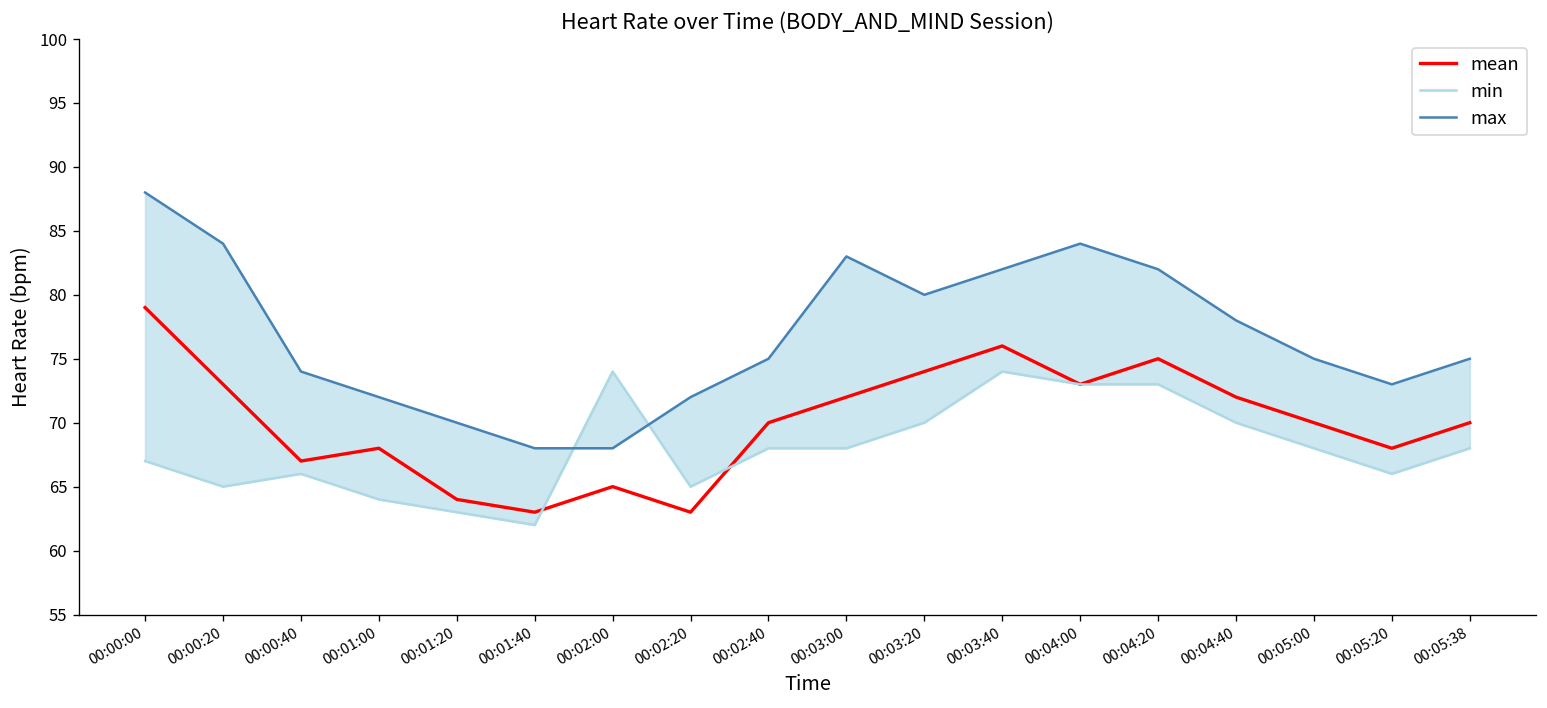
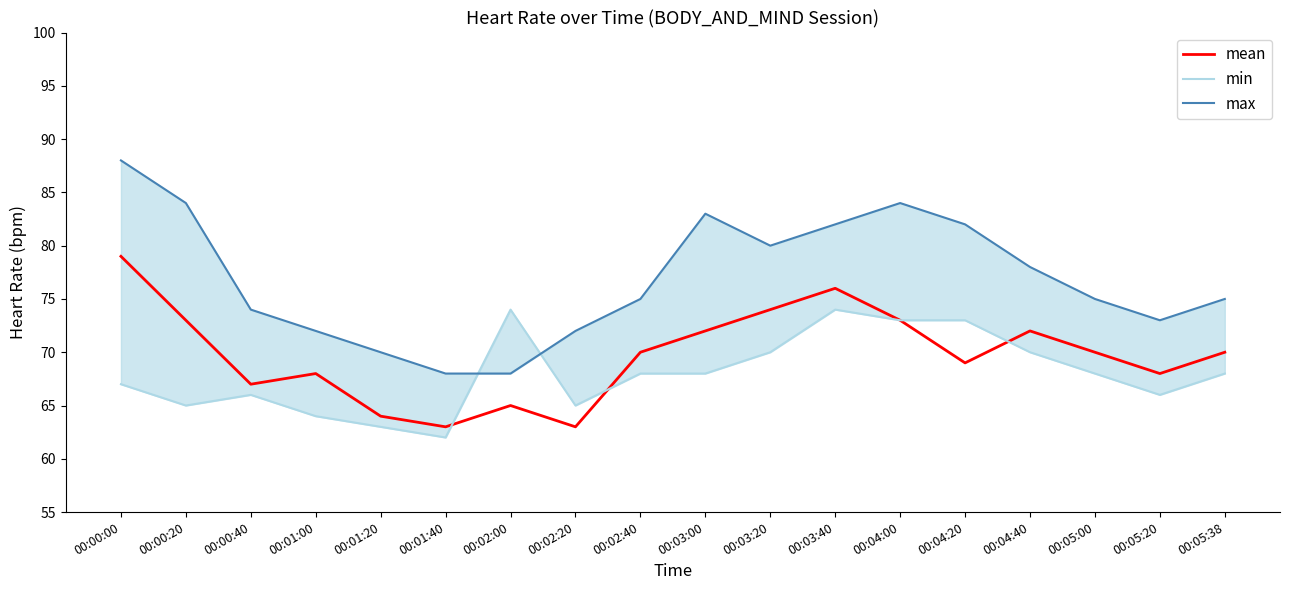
  {
    "mean": {
      "00:00:00": 79,
      "00:00:20": 73,
      "00:00:40": 67,
      "00:01:00": 68,
      "00:01:20": 64,
      "00:01:40": 63,
      "00:02:00": 65,
      "00:02:20": 63,
      "00:02:40": 70,
      "00:03:00": 72,
      "00:03:20": 74,
      "00:03:40": 76,
-     "00:04:20": 75,
+     "00:04:20": 69,
      "00:04:40": 72,
      "00:05:00": 70,
      "00:05:20": 68,
      "00:05:38": 70
    },
    "max": {
      "00:02:00": 68
    }
  }
